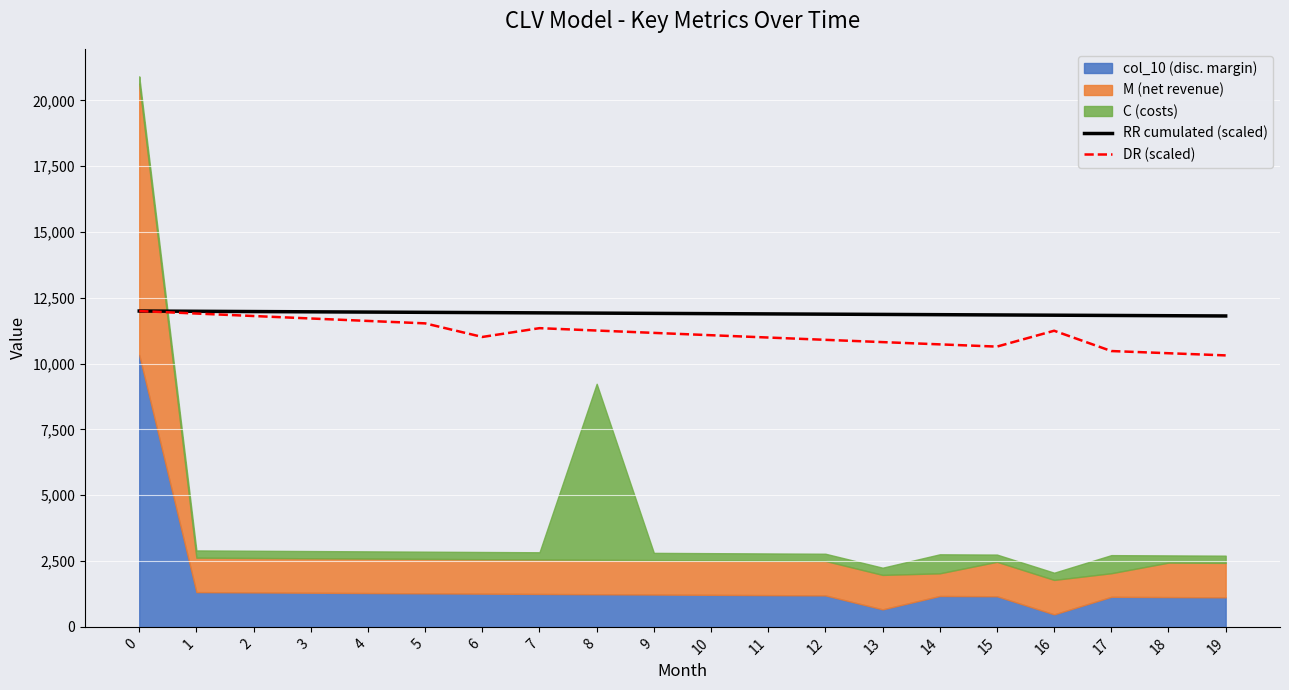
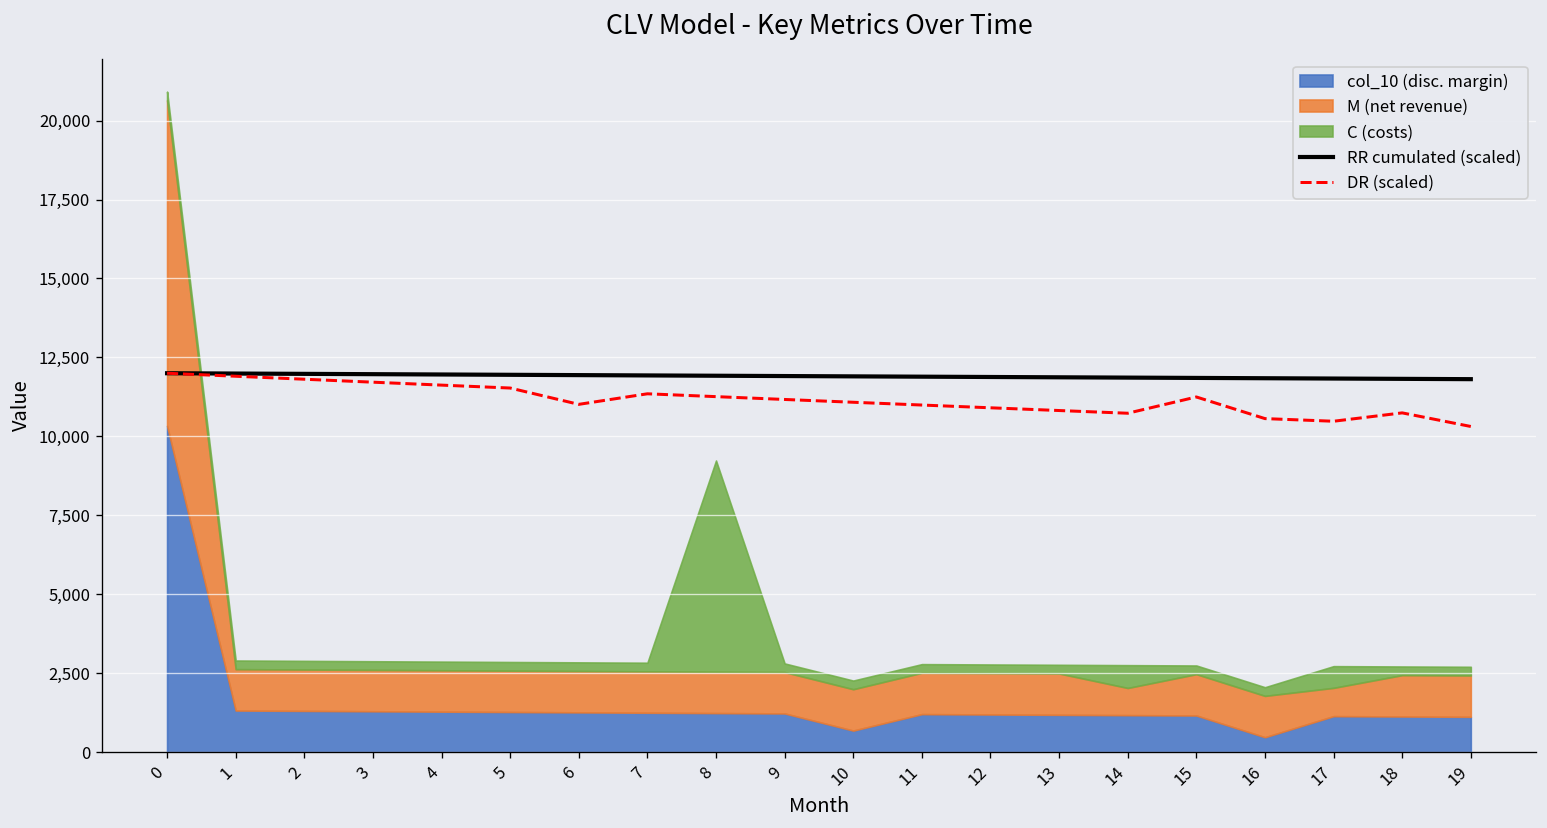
  {
    "col_10 (disc. margin)": {
      "0": "10,300",
      "1": "1,300",
      "2": "1,300",
      "3": "1,300",
      "4": "1,300",
      "5": "1,300",
      "6": "1,300",
      "7": "1,300",
      "8": "1,200",
      "9": "1,200",
-     "10": "1,200",
+     "10": "700",
      "11": "1,200",
      "12": "1,200",
-     "13": "700",
+     "13": "1,200",
      "14": "1,200",
      "15": "1,200",
      "16": "500",
      "17": "1,100",
      "18": "1,100",
      "19": "1,100"
    },
    "RR cumulated (scaled)": {
      "2": "12,000",
      "3": "12,000",
      "4": "12,000",
      "5": "12,000",
      "6": "11,900",
      "7": "11,900",
      "8": "11,900",
      "9": "11,900",
      "10": "11,900",
      "11": "11,900",
      "12": "11,900",
      "13": "11,900",
      "14": "11,900",
      "15": "11,900",
      "16": "11,800",
      "17": "11,800",
      "18": "11,800",
      "19": "11,800"
    },
    "M (net revenue)": {
      "0": "10,300",
      "1": "1,300",
      "2": "1,300",
      "3": "1,300",
      "4": "1,300",
      "5": "1,300",
      "6": "1,300",
      "7": "1,300",
      "8": "1,300",
      "9": "1,300",
      "10": "1,300",
      "11": "1,300",
      "12": "1,300",
      "13": "1,300",
      "14": "900",
      "15": "1,300",
      "16": "1,300",
      "17": "900",
      "18": "1,300",
      "19": "1,300"
    },
    "DR (scaled)": {
      "2": "11,800",
      "3": "11,700",
      "4": "11,600",
      "5": "11,500",
      "6": "11,000",
      "7": "11,300",
      "8": "11,300",
      "9": "11,200",
      "10": "11,100",
      "11": "11,000",
      "12": "10,900",
      "13": "10,800",
      "14": "10,700",
-     "15": "10,600",
-     "16": "11,300",
+     "15": "11,200",
+     "16": "10,600",
      "17": "10,500",
-     "18": "10,400",
+     "18": "10,700",
      "19": "10,300"
    },
    "C (costs)": {
      "0": "300",
      "1": "300",
      "2": "300",
      "3": "300",
      "4": "300",
      "5": "300",
      "6": "300",
      "7": "300",
      "8": "6,700",
      "9": "300",
      "10": "300",
      "11": "300",
      "12": "300",
      "13": "300",
      "14": "700",
      "15": "300",
      "16": "300",
      "17": "700",
      "18": "300",
      "19": "300"
    }
  }
